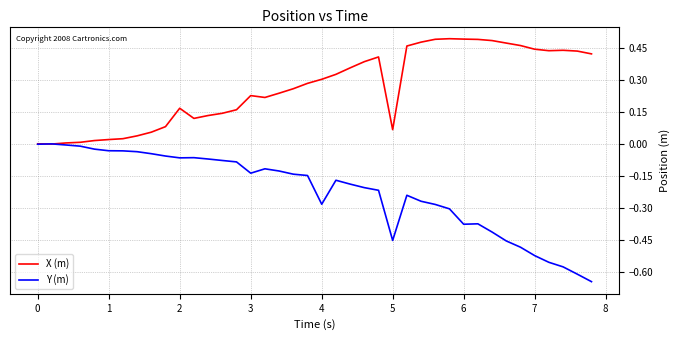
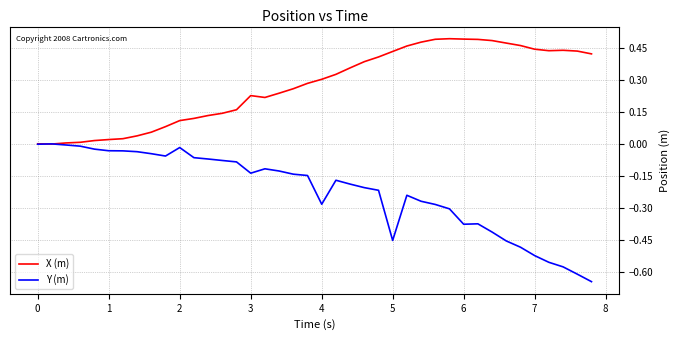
  {
    "X (m)": {
      "1": 0.02,
-     "2": 0.17,
+     "2": 0.11,
      "3": 0.23,
      "4": 0.30,
-     "5": 0.07,
+     "5": 0.43,
      "6": 0.49,
      "7": 0.44
    },
    "Y (m)": {
      "1": -0.03,
-     "2": -0.06,
+     "2": -0.02,
      "3": -0.14,
      "4": -0.28,
      "5": -0.45,
      "6": -0.38,
      "7": -0.52
    }
  }
